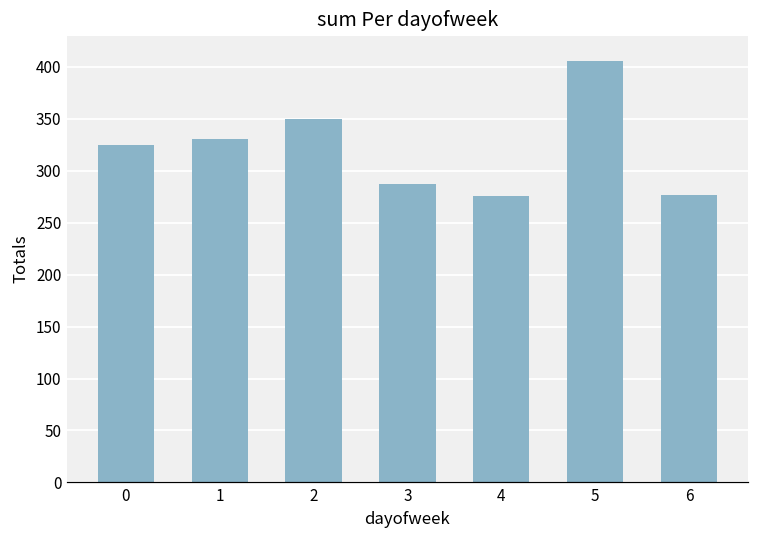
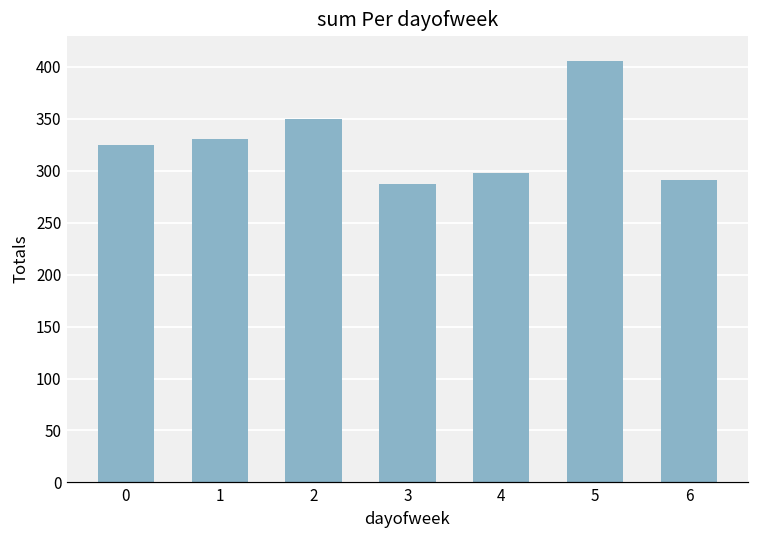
  {
    "0": 330,
    "1": 330,
    "2": 350,
    "3": 290,
-   "4": 280,
+   "4": 300,
    "5": 410,
-   "6": 280
+   "6": 290
  }
